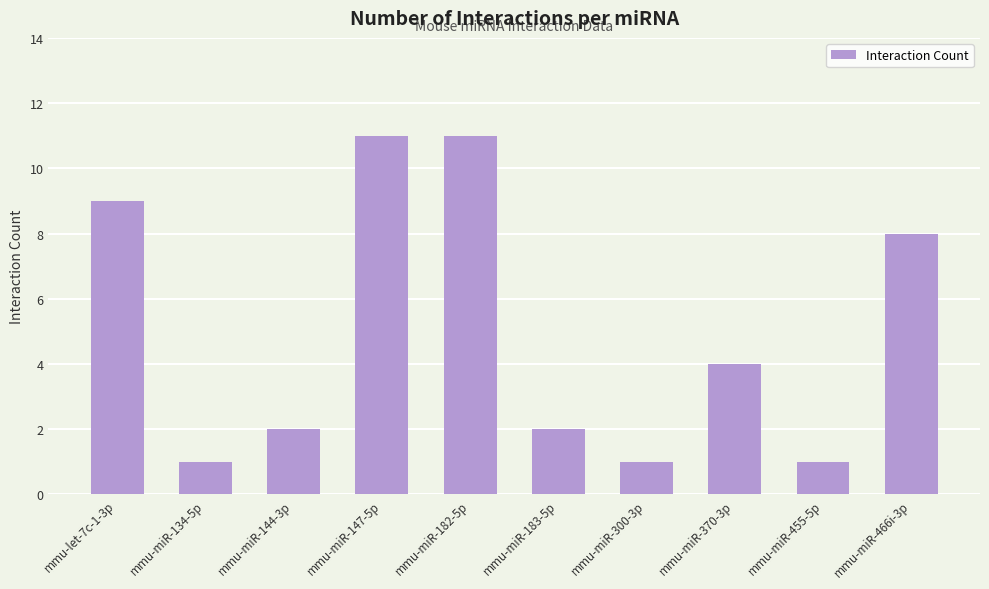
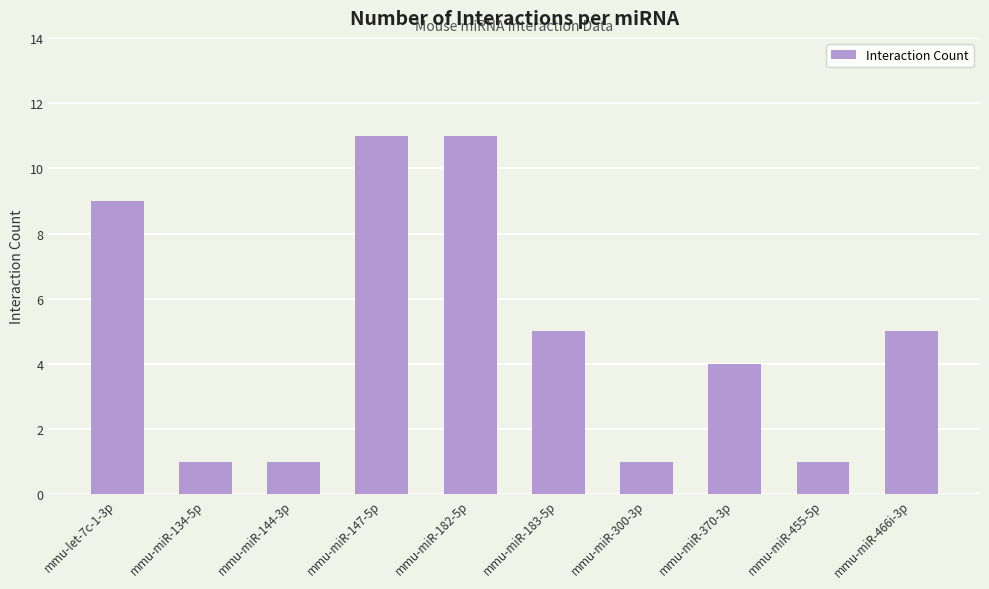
  {
    "mmu-let-7c-1-3p": 9,
    "mmu-miR-134-5p": 1,
-   "mmu-miR-144-3p": 2,
+   "mmu-miR-144-3p": 1,
    "mmu-miR-147-5p": 11,
    "mmu-miR-182-5p": 11,
-   "mmu-miR-183-5p": 2,
+   "mmu-miR-183-5p": 5,
    "mmu-miR-300-3p": 1,
    "mmu-miR-370-3p": 4,
    "mmu-miR-455-5p": 1,
-   "mmu-miR-466i-3p": 8
+   "mmu-miR-466i-3p": 5
  }
